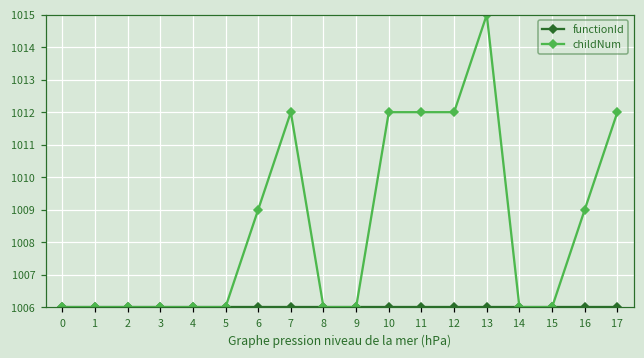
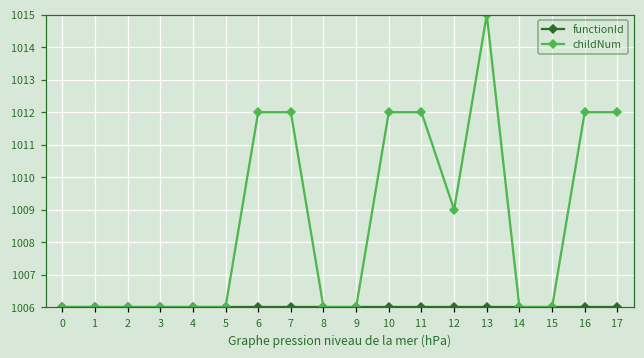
  {
    "functionId": {
      "6": 1006.0,
      "7": 1006.0,
      "10": 1006.0,
      "11": 1006.0,
      "12": 1006.0,
      "13": 1006.0,
      "16": 1006.0,
      "17": 1006.0
    },
    "childNum": {
-     "6": 1009.0,
+     "6": 1012.0,
      "7": 1012.0,
      "10": 1012.0,
      "11": 1012.0,
-     "12": 1012.0,
+     "12": 1009.0,
      "13": 1015.0,
-     "16": 1009.0,
+     "16": 1012.0,
      "17": 1012.0
    }
  }
